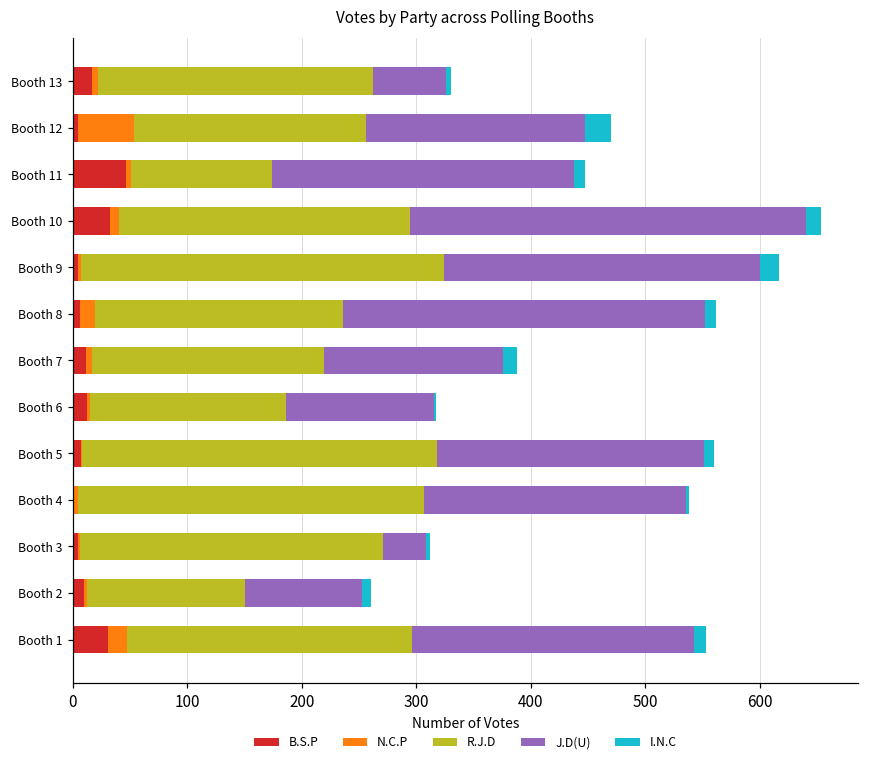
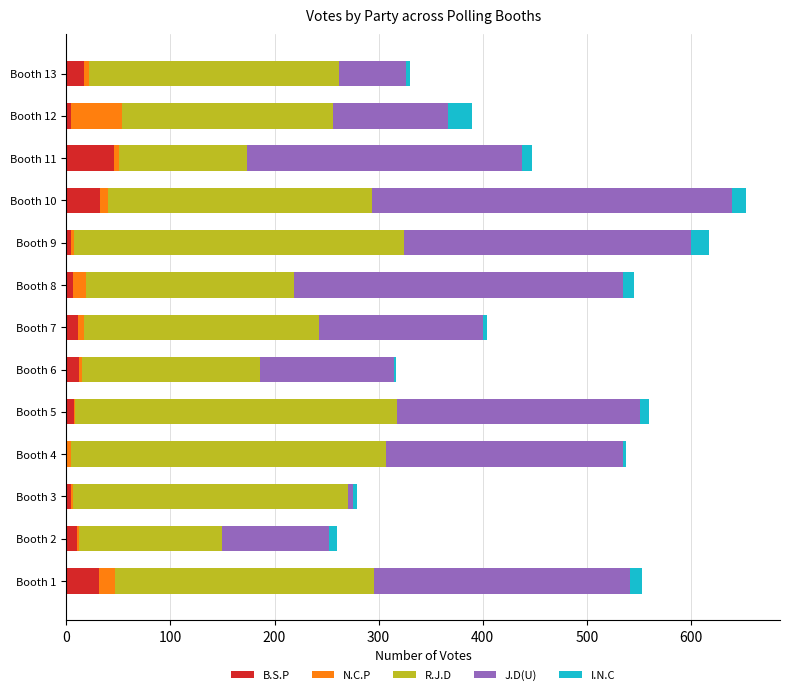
  {
    "B.S.P": {
      "Booth 13": 17,
      "Booth 12": 4,
      "Booth 11": 46,
      "Booth 10": 32,
      "Booth 9": 4,
      "Booth 8": 6,
      "Booth 7": 11,
      "Booth 6": 12,
      "Booth 5": 7,
      "Booth 3": 4,
      "Booth 2": 10,
      "Booth 1": 31
    },
    "N.C.P": {
      "Booth 13": 5,
      "Booth 12": 49,
      "Booth 11": 5,
      "Booth 10": 8,
      "Booth 9": 3,
      "Booth 8": 13,
      "Booth 7": 6,
      "Booth 6": 3,
      "Booth 4": 3,
      "Booth 1": 16
    },
    "R.J.D": {
      "Booth 13": 240,
      "Booth 12": 203,
      "Booth 11": 123,
      "Booth 10": 254,
      "Booth 9": 317,
-     "Booth 8": 217,
-     "Booth 7": 202,
+     "Booth 8": 200,
+     "Booth 7": 226,
      "Booth 6": 171,
      "Booth 5": 310,
      "Booth 4": 303,
      "Booth 3": 265,
      "Booth 2": 138,
      "Booth 1": 249
    },
    "J.D(U)": {
      "Booth 13": 64,
-     "Booth 12": 191,
+     "Booth 12": 111,
      "Booth 11": 264,
      "Booth 10": 346,
      "Booth 9": 276,
      "Booth 8": 316,
      "Booth 7": 157,
      "Booth 6": 129,
      "Booth 5": 233,
      "Booth 4": 228,
-     "Booth 3": 37,
+     "Booth 3": 4,
      "Booth 2": 102,
      "Booth 1": 246
    },
    "I.N.C": {
      "Booth 13": 4,
      "Booth 12": 23,
      "Booth 11": 9,
      "Booth 10": 13,
      "Booth 9": 17,
      "Booth 8": 10,
-     "Booth 7": 12,
+     "Booth 7": 4,
      "Booth 5": 9,
      "Booth 4": 3,
      "Booth 3": 4,
      "Booth 2": 8,
      "Booth 1": 11
    }
  }
